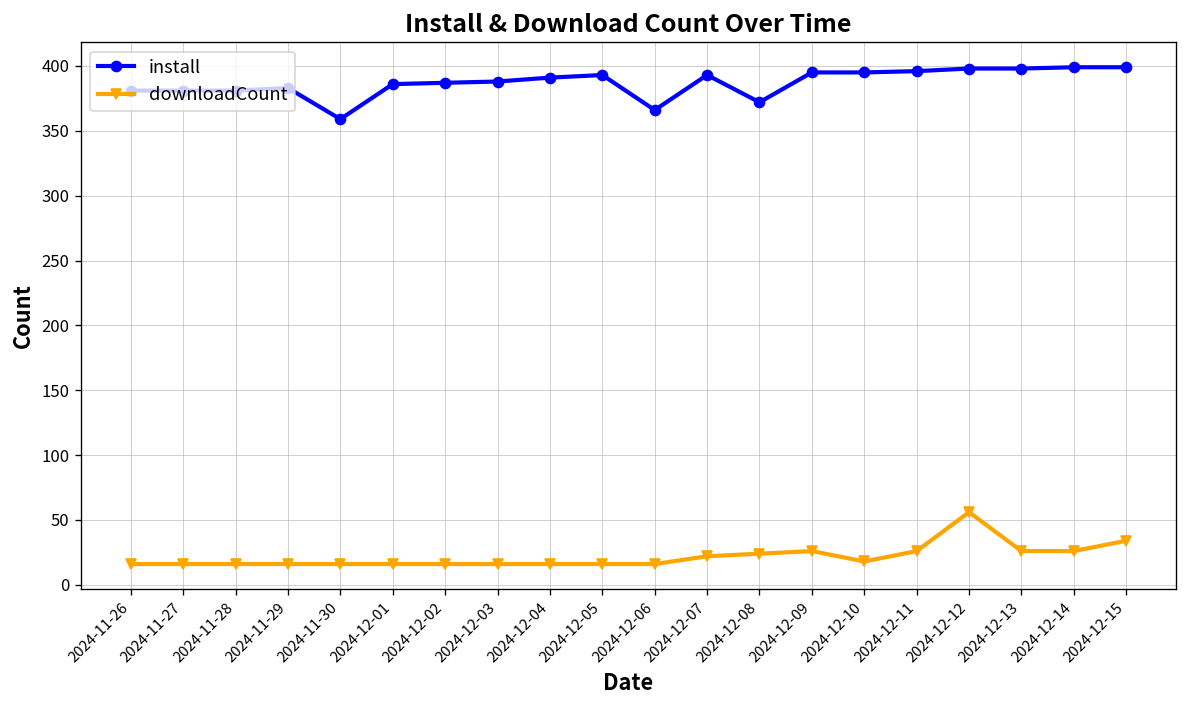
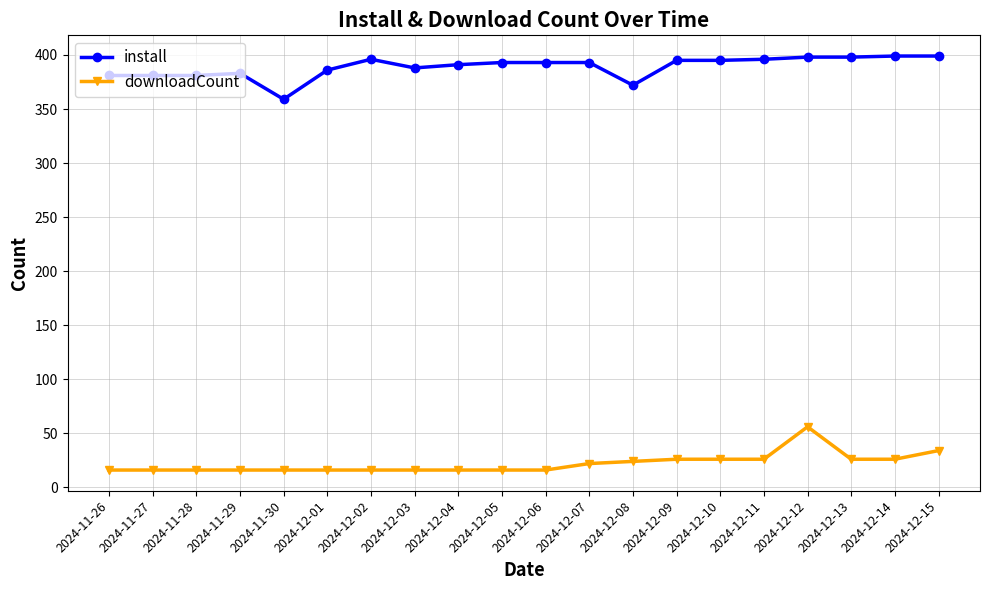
  {
    "install": {
      "2024-11-30": 359,
      "2024-12-01": 386,
-     "2024-12-02": 387,
+     "2024-12-02": 396,
      "2024-12-03": 388,
      "2024-12-04": 391,
      "2024-12-05": 393,
-     "2024-12-06": 366,
+     "2024-12-06": 393,
      "2024-12-07": 393,
      "2024-12-08": 372,
      "2024-12-09": 395,
      "2024-12-10": 395,
      "2024-12-11": 396,
      "2024-12-12": 398,
      "2024-12-13": 398,
      "2024-12-14": 399,
      "2024-12-15": 399
    },
    "downloadCount": {
      "2024-11-26": 16,
      "2024-11-27": 16,
      "2024-11-28": 16,
      "2024-11-29": 16,
      "2024-11-30": 16,
      "2024-12-01": 16,
      "2024-12-02": 16,
      "2024-12-03": 16,
      "2024-12-04": 16,
      "2024-12-05": 16,
      "2024-12-06": 16,
      "2024-12-07": 22,
      "2024-12-08": 24,
      "2024-12-09": 26,
-     "2024-12-10": 18,
+     "2024-12-10": 26,
      "2024-12-11": 26,
      "2024-12-12": 56,
      "2024-12-13": 26,
      "2024-12-14": 26,
      "2024-12-15": 34
    }
  }
